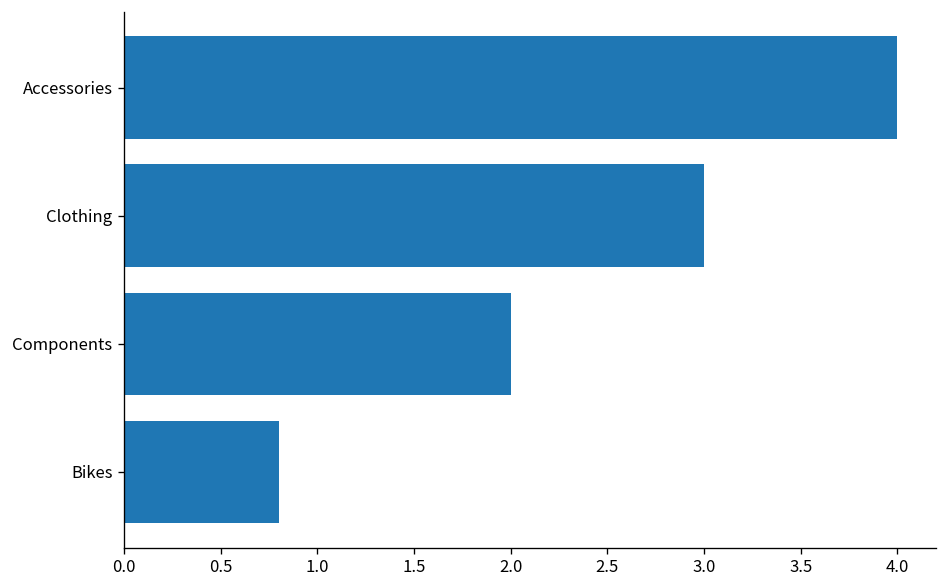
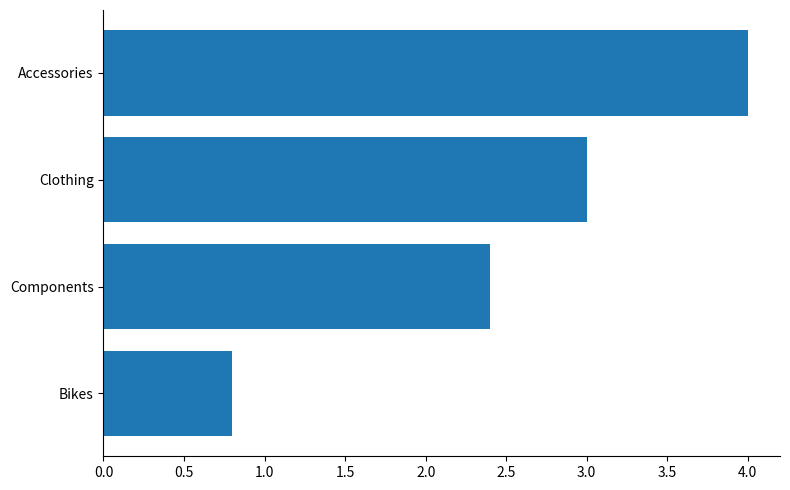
  {
    "Accessories": 4.0,
    "Clothing": 3.0,
-   "Components": 2.0,
+   "Components": 2.4,
    "Bikes": 0.8
  }
